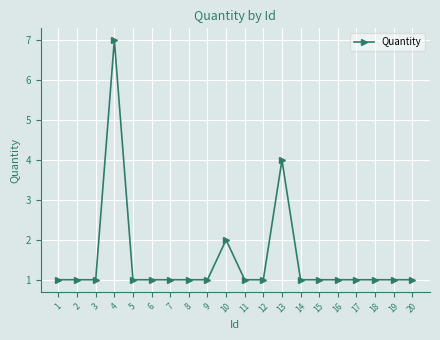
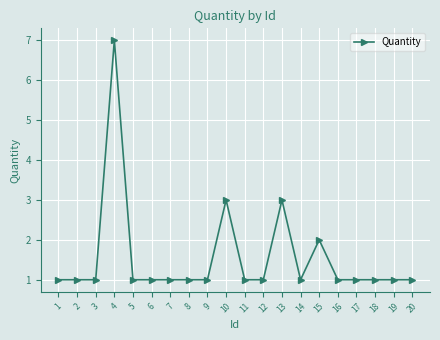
  {
    "1": 1,
    "2": 1,
    "3": 1,
    "4": 7,
    "5": 1,
    "6": 1,
    "7": 1,
    "8": 1,
    "9": 1,
-   "10": 2,
+   "10": 3,
    "11": 1,
    "12": 1,
-   "13": 4,
+   "13": 3,
    "14": 1,
-   "15": 1,
+   "15": 2,
    "16": 1,
    "17": 1,
    "18": 1,
    "19": 1,
    "20": 1
  }
